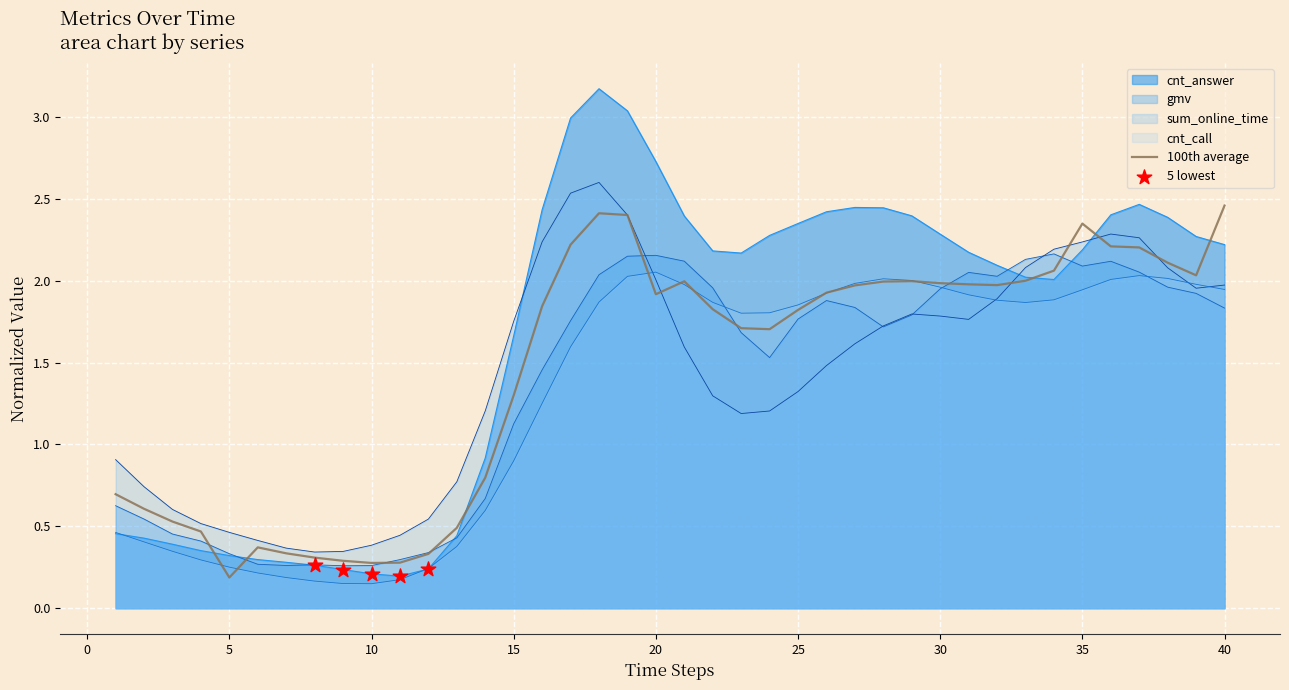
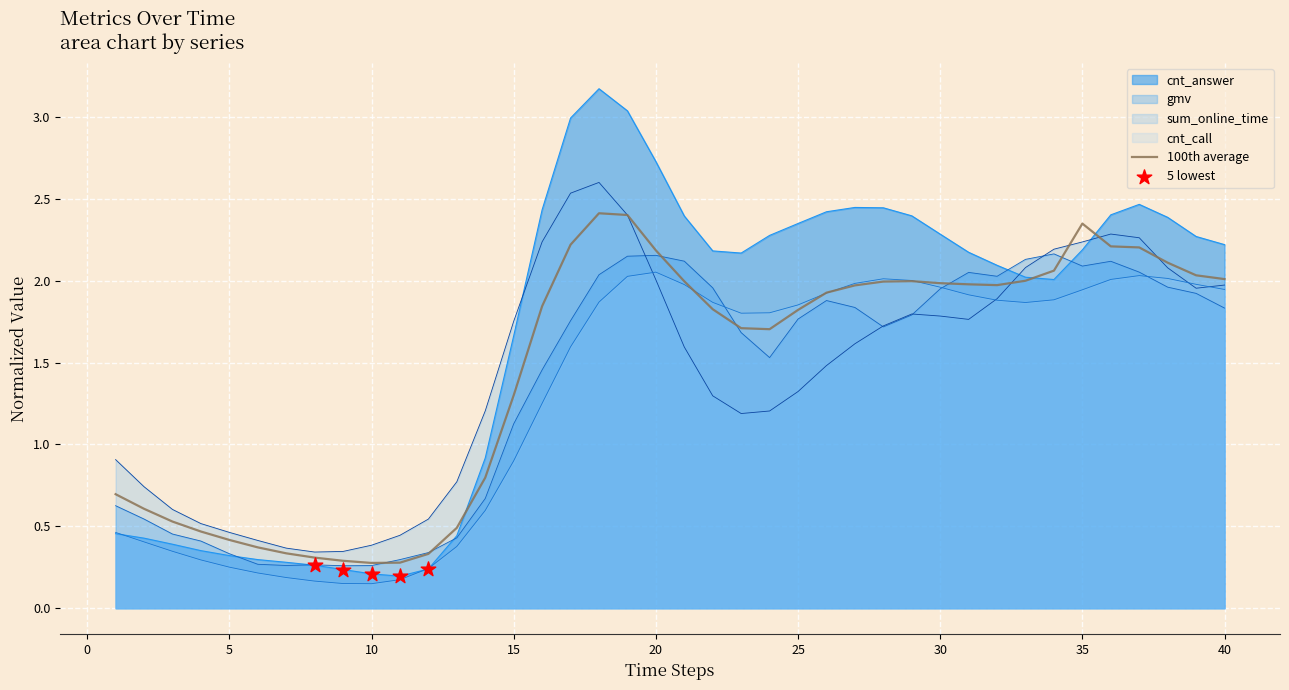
  {
    "100th average": {
-     "5": 0.19,
+     "5": 0.42,
      "10": 0.28,
      "15": 1.30,
-     "20": 1.92,
+     "20": 2.19,
      "25": 1.82,
      "30": 1.99,
      "35": 2.35,
-     "40": 2.46
+     "40": 2.01
    }
  }
